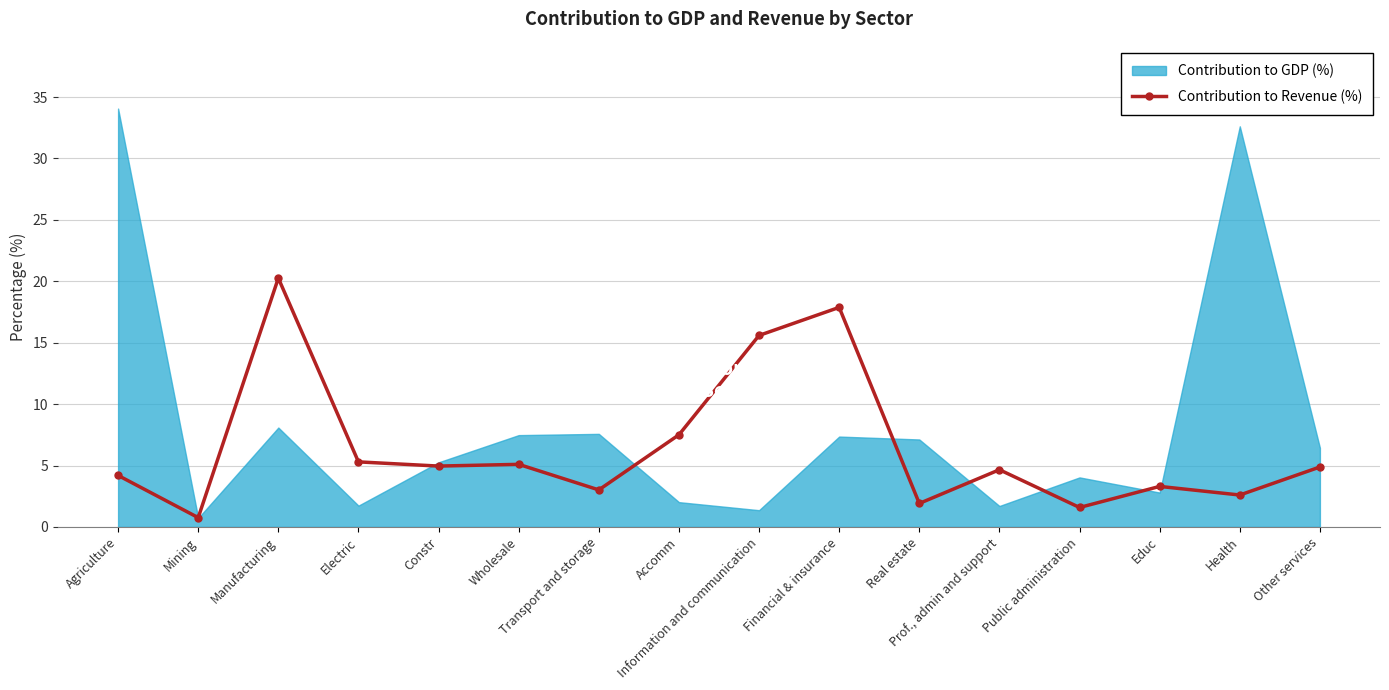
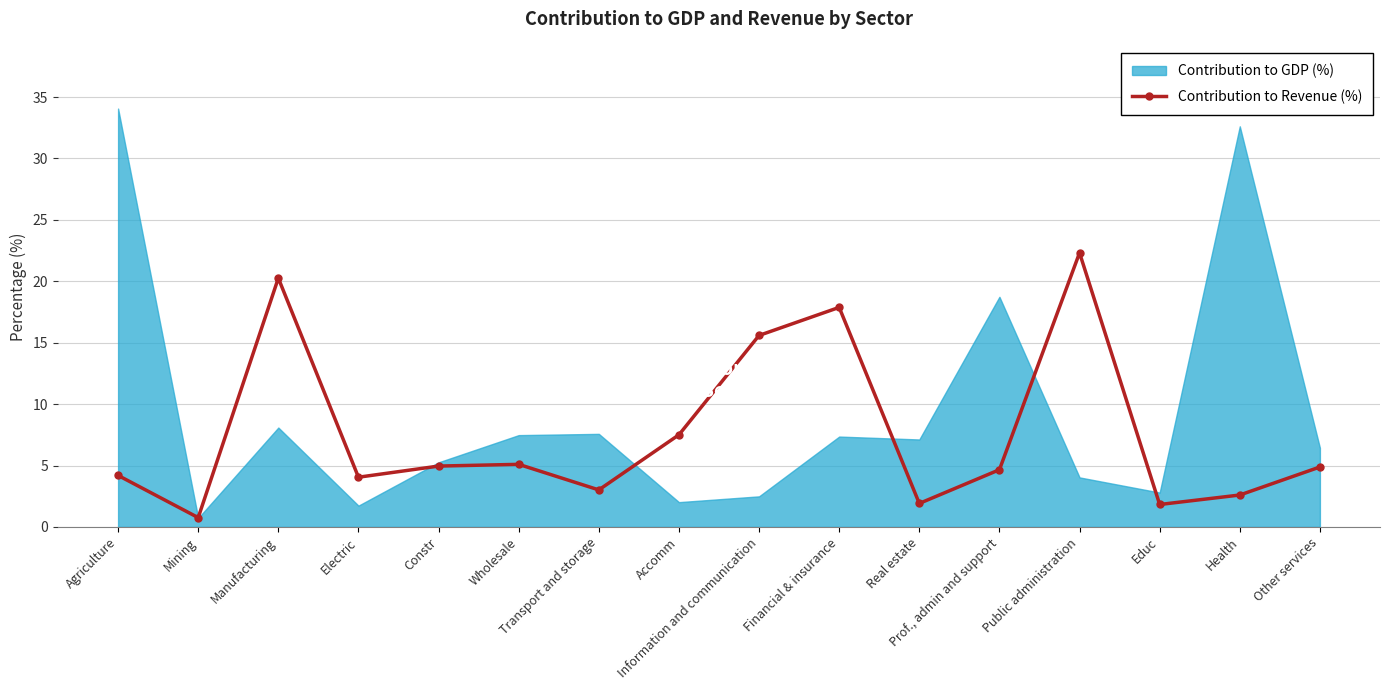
  {
    "Contribution to Revenue (%)": {
      "Agriculture": 4.2,
      "Manufacturing": 20.3,
-     "Electric": 5.3,
+     "Electric": 4.0,
      "Constr": 5.0,
      "Wholesale": 5.1,
      "Transport and storage": 3.0,
      "Accomm": 7.5,
      "Information and communication": 15.6,
      "Financial & insurance": 17.9,
      "Real estate": 1.9,
      "Prof., admin and support": 4.7,
-     "Public administration": 1.6,
-     "Educ": 3.3,
+     "Public administration": 22.3,
+     "Educ": 1.8,
      "Health": 2.6,
      "Other services": 4.9
    },
    "Contribution to GDP (%)": {
      "Agriculture": 34.1,
      "Manufacturing": 8.1,
      "Electric": 1.7,
      "Constr": 5.3,
      "Wholesale": 7.5,
      "Transport and storage": 7.6,
      "Accomm": 2.0,
-     "Information and communication": 1.4,
+     "Information and communication": 2.5,
      "Financial & insurance": 7.4,
      "Real estate": 7.1,
-     "Prof., admin and support": 1.7,
+     "Prof., admin and support": 18.7,
      "Public administration": 4.0,
      "Educ": 2.8,
      "Health": 32.6,
      "Other services": 6.4
    }
  }
